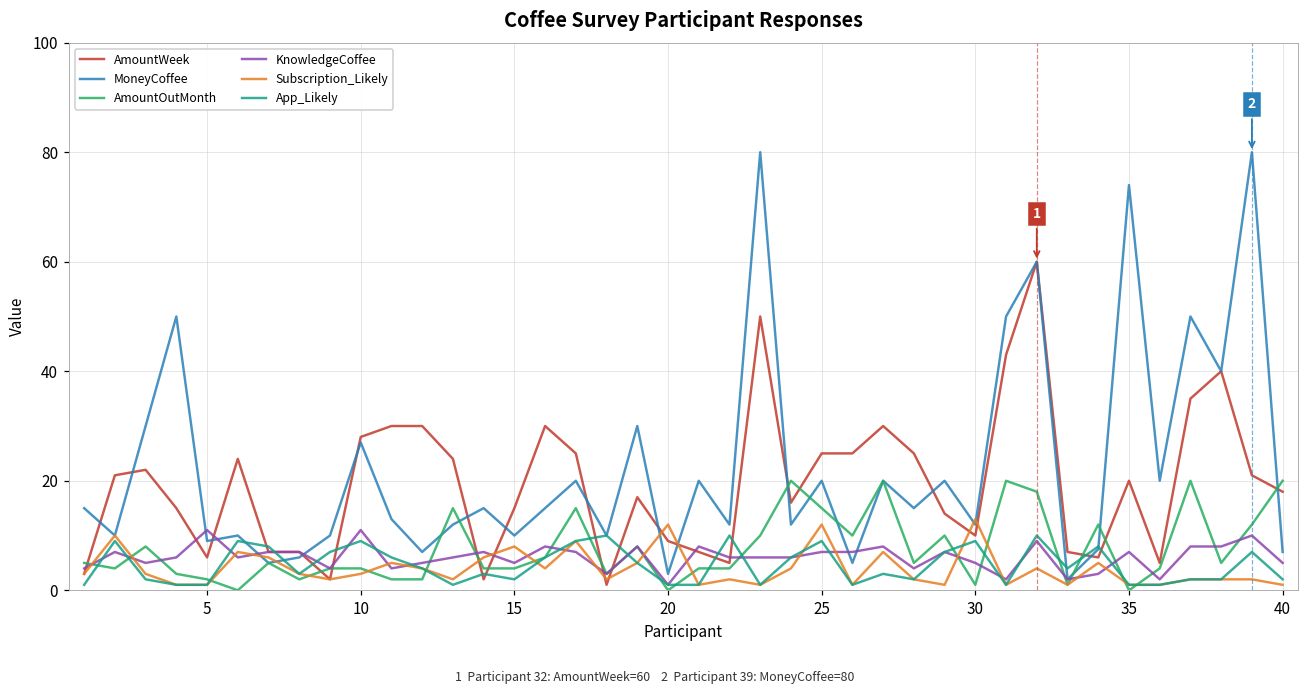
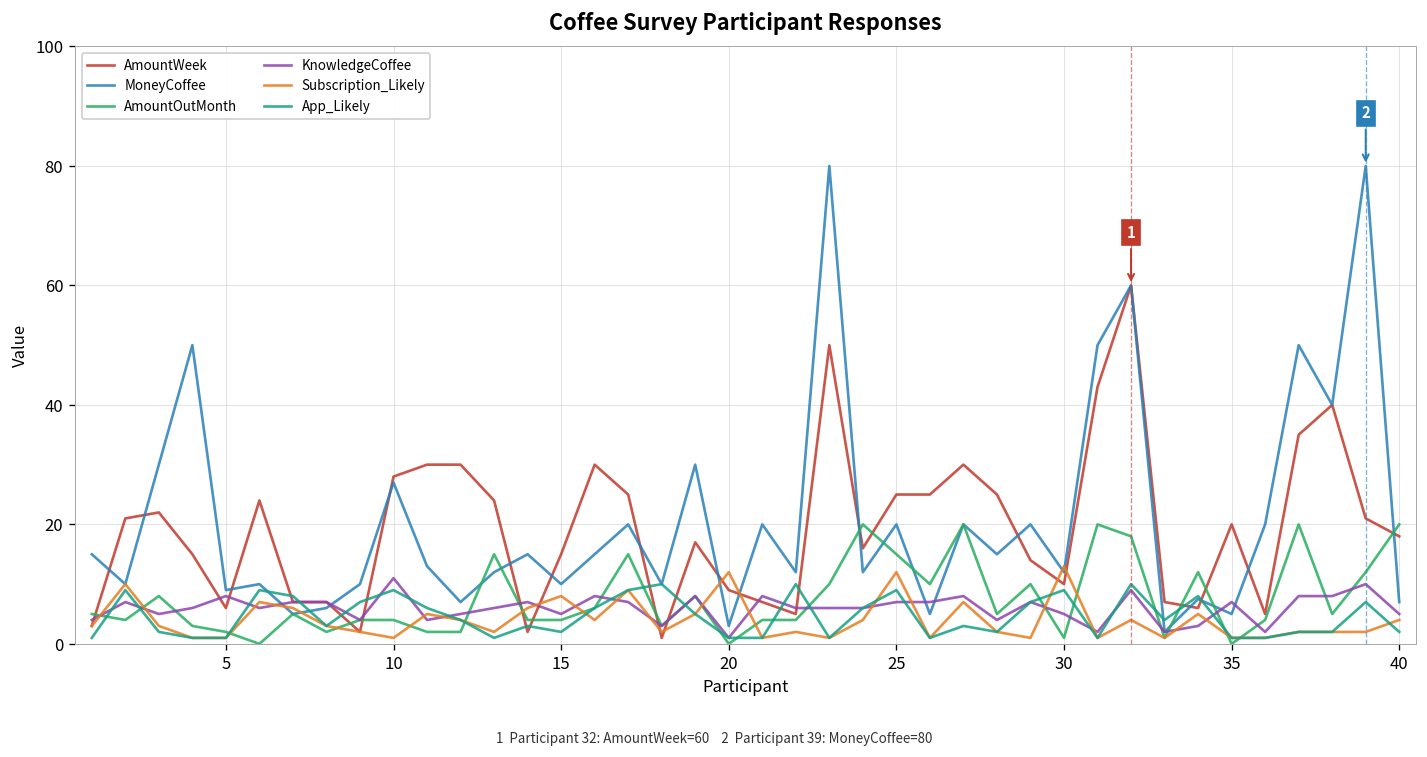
  {
    "AmountWeek": {
      "5": 6,
      "10": 28,
      "15": 15,
      "20": 9,
      "25": 25,
      "30": 10,
      "35": 20,
      "40": 18
    },
    "MoneyCoffee": {
      "5": 9,
      "10": 27,
      "15": 10,
      "20": 3,
      "25": 20,
      "30": 12,
-     "35": 74,
+     "35": 5,
      "40": 7
    },
    "KnowledgeCoffee": {
-     "5": 11,
+     "5": 8,
      "10": 11,
      "15": 5,
      "25": 7,
      "30": 5,
      "35": 7,
      "40": 5
    },
    "Subscription_Likely": {
-     "10": 3,
+     "10": 1,
      "15": 8,
      "20": 12,
      "25": 12,
      "30": 13,
-     "40": 1
+     "40": 4
    }
  }
